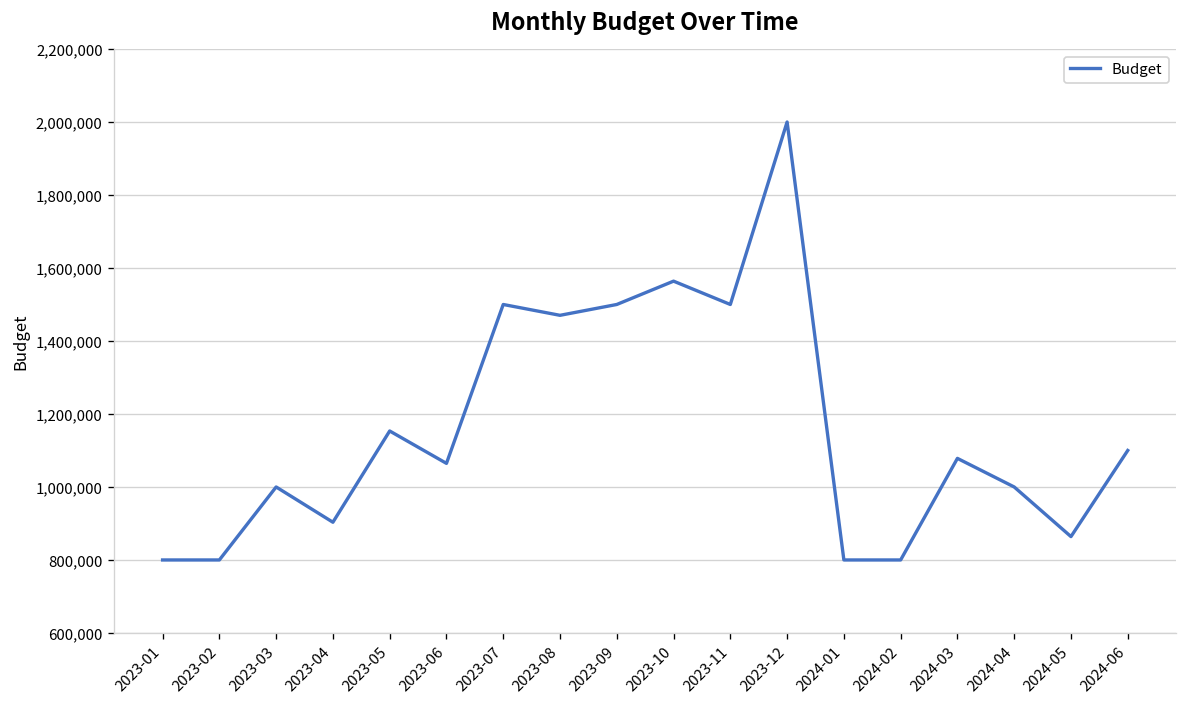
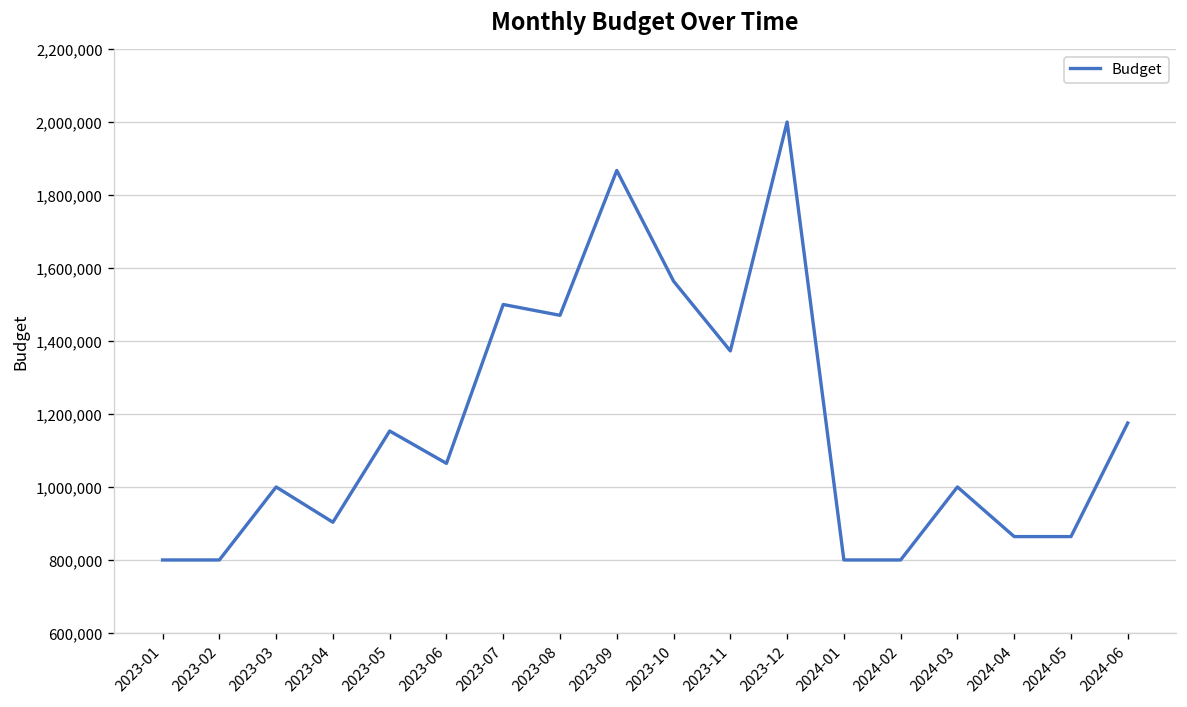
  {
    "2023-01": "800,000",
    "2023-02": "800,000",
    "2023-03": "1,000,000",
    "2023-04": "900,000",
    "2023-05": "1,150,000",
    "2023-06": "1,060,000",
    "2023-07": "1,500,000",
    "2023-08": "1,470,000",
-   "2023-09": "1,500,000",
+   "2023-09": "1,870,000",
    "2023-10": "1,560,000",
-   "2023-11": "1,500,000",
+   "2023-11": "1,370,000",
    "2023-12": "2,000,000",
    "2024-01": "800,000",
    "2024-02": "800,000",
-   "2024-03": "1,080,000",
-   "2024-04": "1,000,000",
+   "2024-03": "1,000,000",
+   "2024-04": "860,000",
    "2024-05": "860,000",
-   "2024-06": "1,100,000"
+   "2024-06": "1,180,000"
  }
